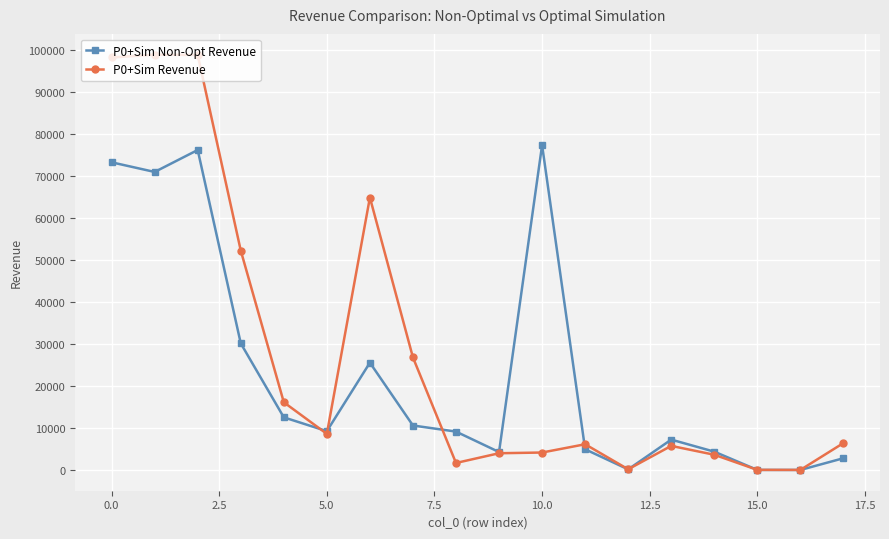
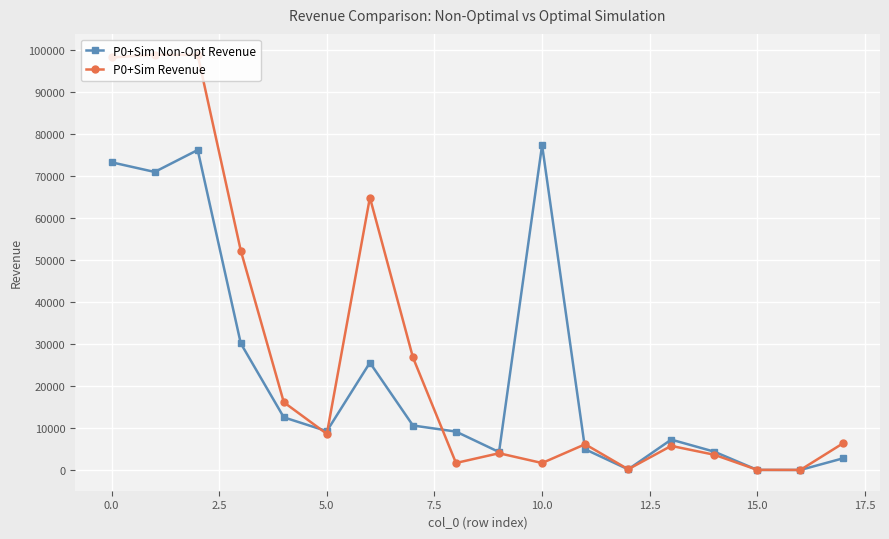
  {
    "P0+Sim Non-Opt Revenue": {
      "0.0": 73000,
      "5.0": 9000,
      "10.0": 77000
    },
    "P0+Sim Revenue": {
      "5.0": 9000,
-     "10.0": 4000
+     "10.0": 2000
    }
  }
